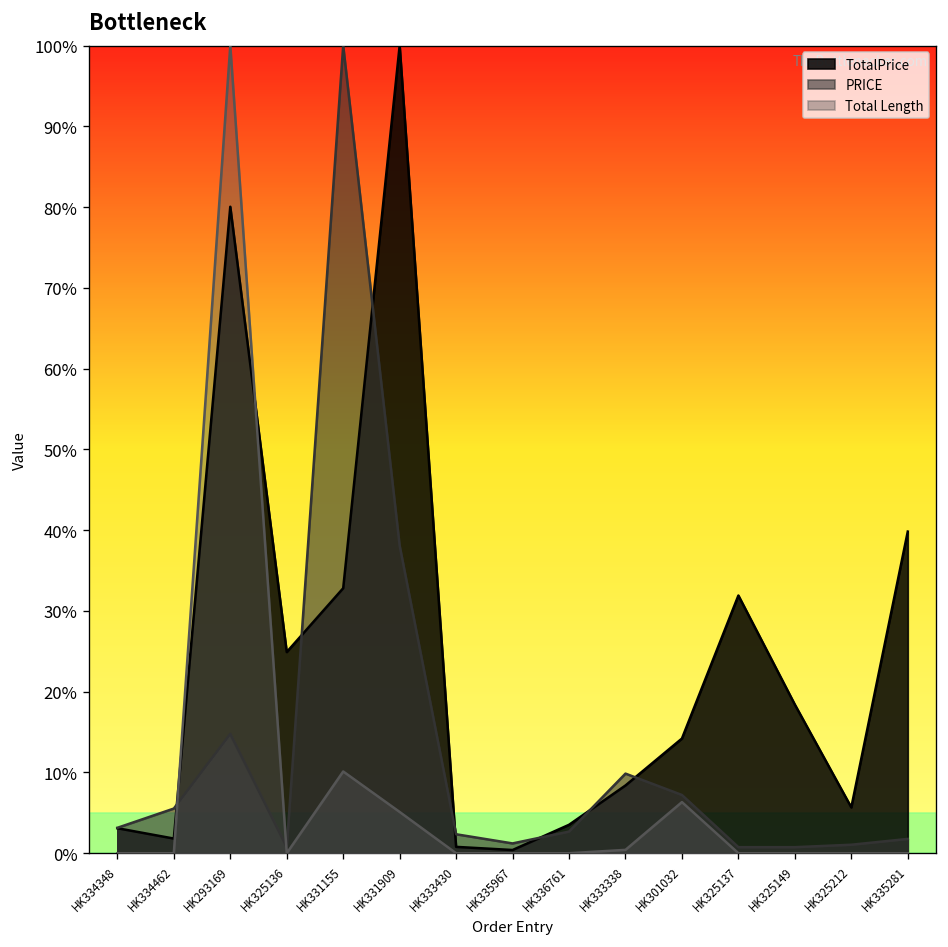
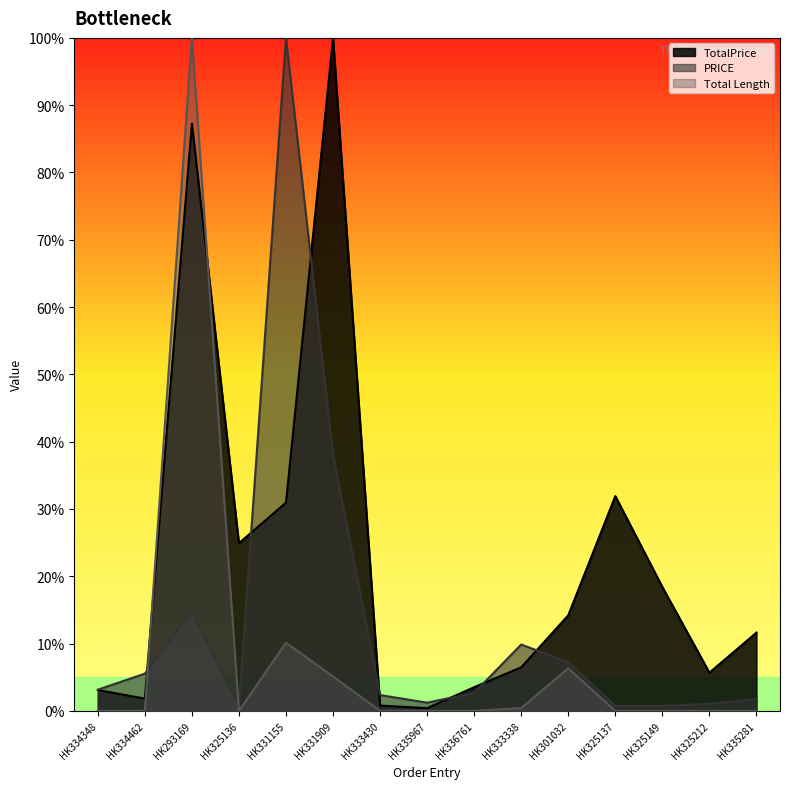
  {
    "TotalPrice": {
-     "HK293169": "80%",
+     "HK293169": "87%",
      "HK325136": "25%",
-     "HK331155": "33%",
+     "HK331155": "31%",
      "HK331909": "100%",
-     "HK333338": "8%",
+     "HK333338": "6%",
      "HK301032": "14%",
      "HK325137": "32%",
      "HK325149": "18%",
      "HK325212": "6%",
-     "HK335281": "40%"
+     "HK335281": "12%"
    }
  }
